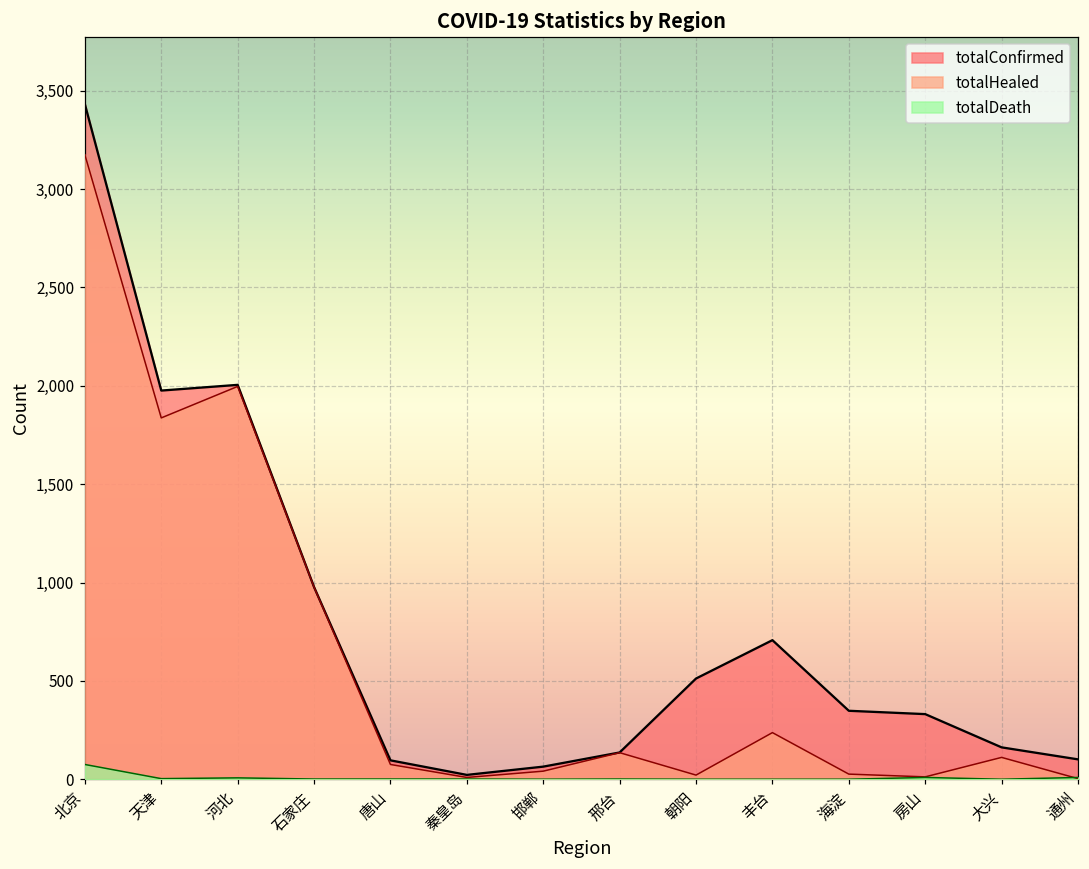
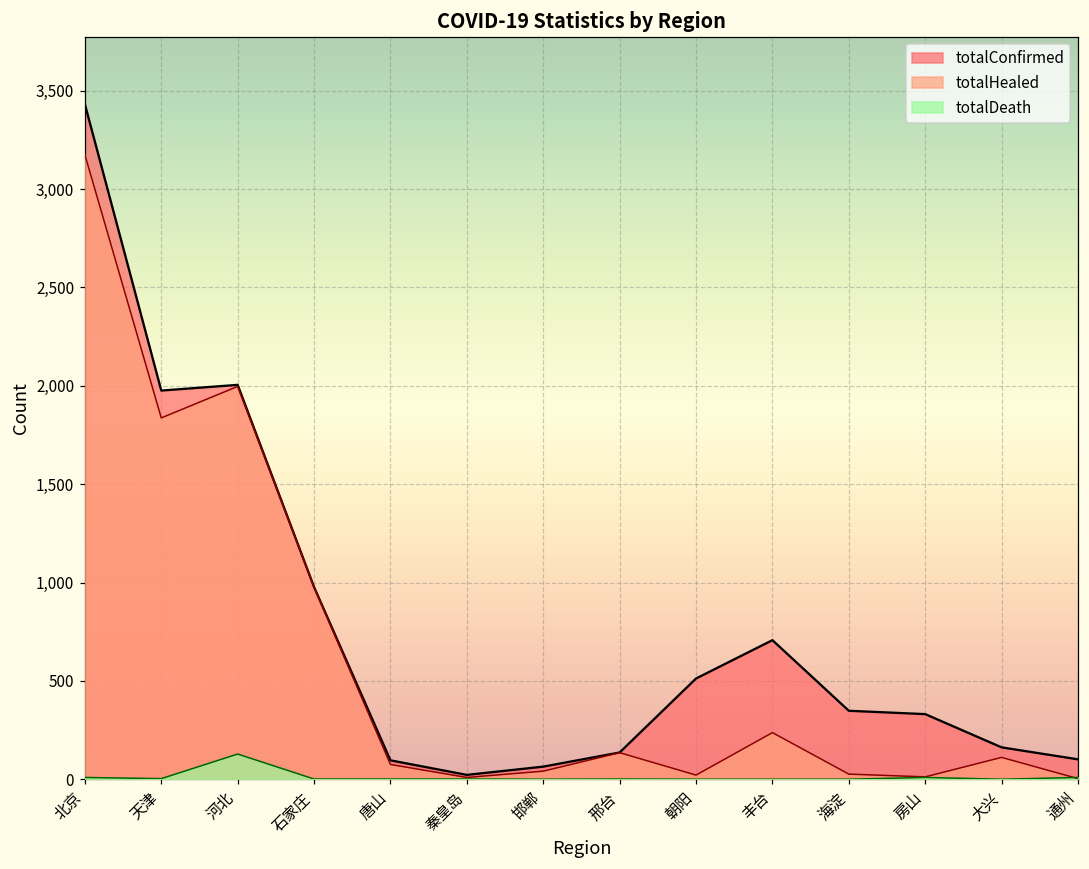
  {
    "totalDeath": {
-     "北京": 80,
+     "北京": 10,
      "天津": 0,
-     "河北": 10,
+     "河北": 130,
      "石家庄": 0,
      "唐山": 0,
      "邯郸": 0,
      "邢台": 0,
      "朝阳": 0,
      "丰台": 0,
      "海淀": 0,
      "大兴": 0
    }
  }
